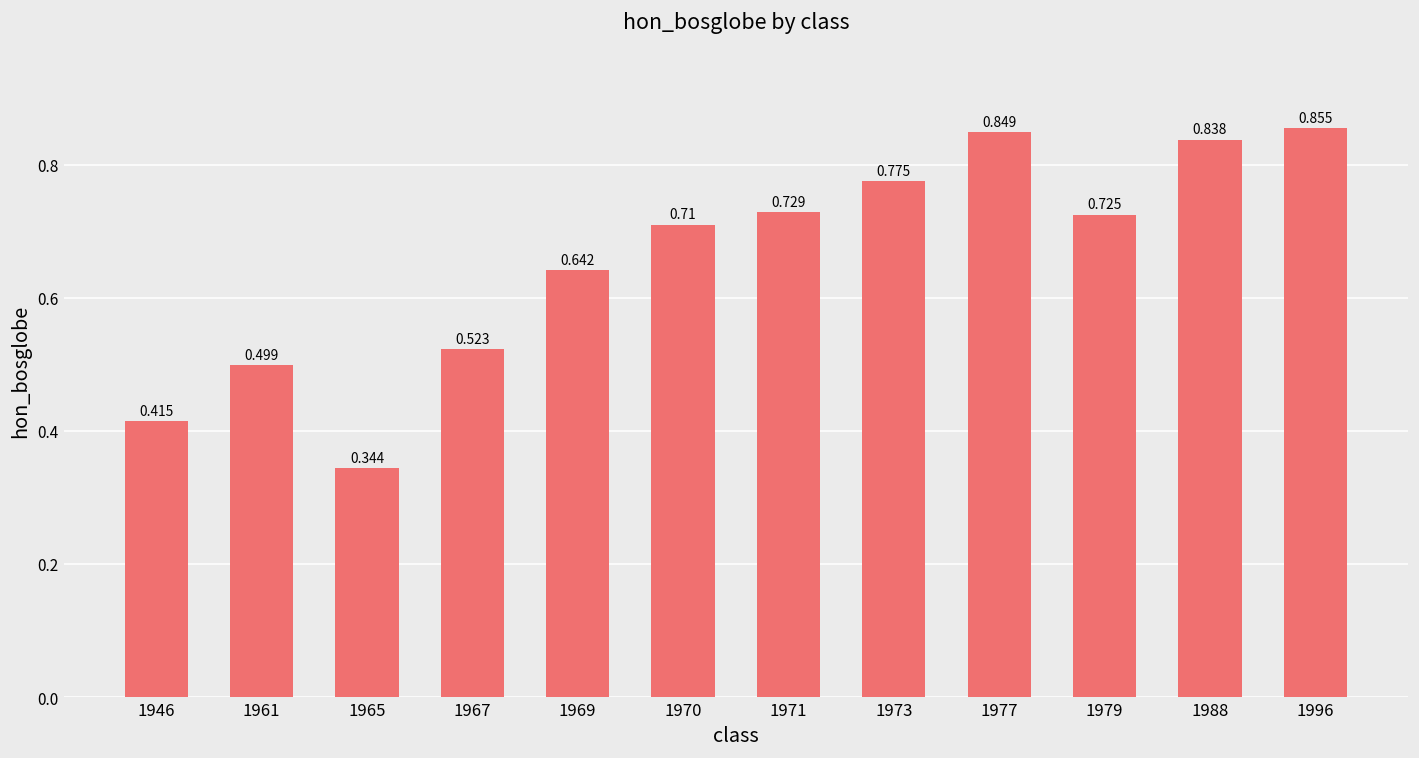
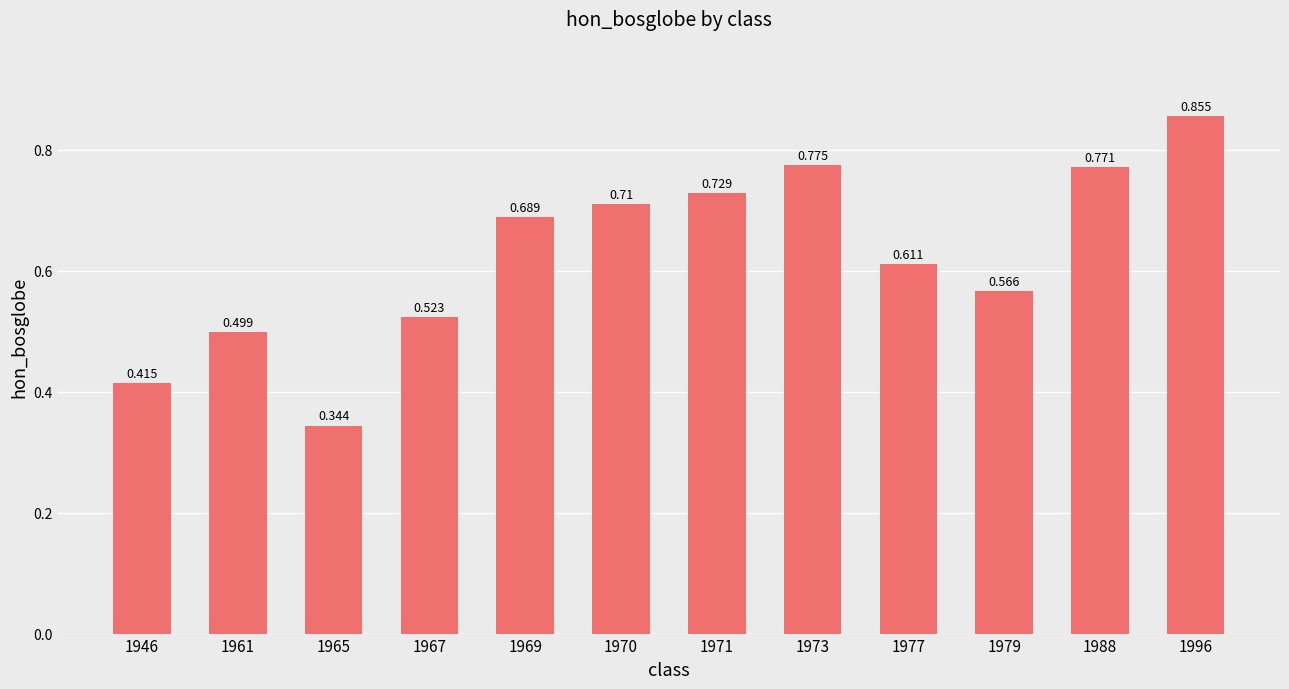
  {
    "1946": 0.415,
    "1961": 0.499,
    "1965": 0.344,
    "1967": 0.523,
-   "1969": 0.642,
+   "1969": 0.689,
    "1970": 0.71,
    "1971": 0.729,
    "1973": 0.775,
-   "1977": 0.849,
-   "1979": 0.725,
-   "1988": 0.838,
+   "1977": 0.611,
+   "1979": 0.566,
+   "1988": 0.771,
    "1996": 0.855
  }
